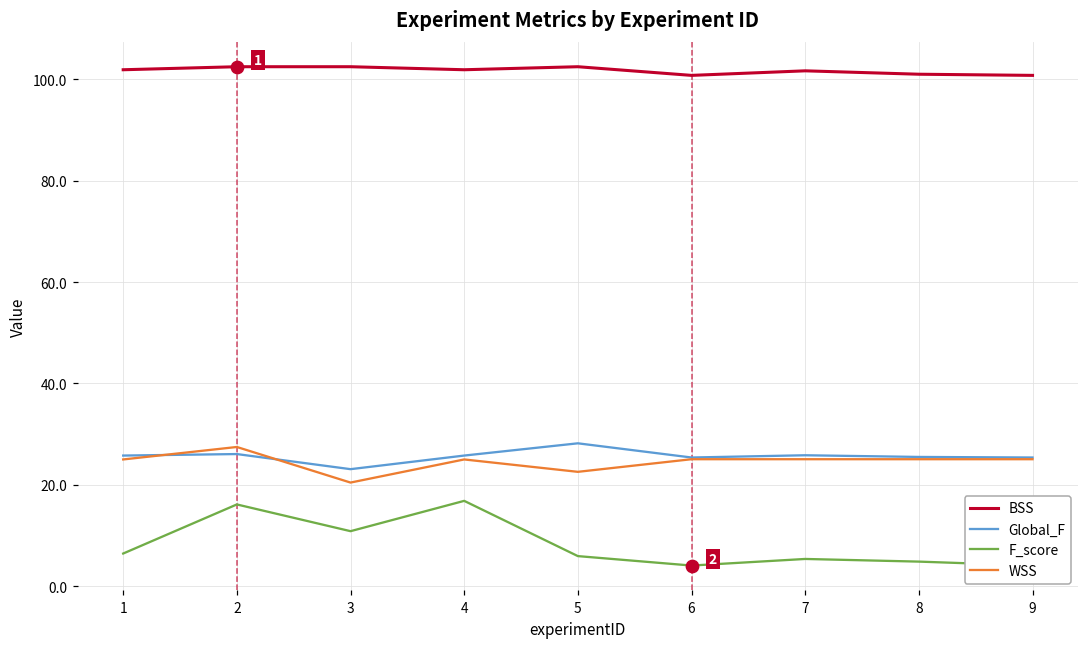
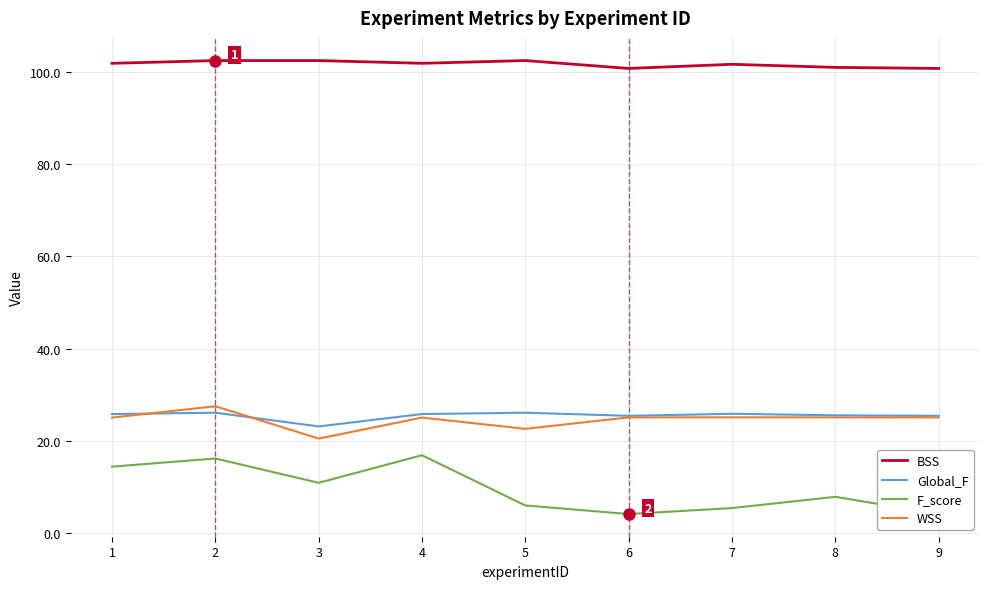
  {
    "Global_F": {
      "1": 26,
      "2": 26,
      "3": 23,
      "4": 26,
-     "5": 28,
+     "5": 26,
      "7": 26
    },
    "F_score": {
-     "1": 6,
+     "1": 14,
      "2": 16,
      "3": 11,
      "4": 17,
      "5": 6,
      "7": 5,
-     "8": 5
+     "8": 8
    },
    "WSS": {
      "1": 25,
      "2": 27,
      "3": 20,
      "4": 25,
      "5": 23,
      "7": 25
    }
  }
